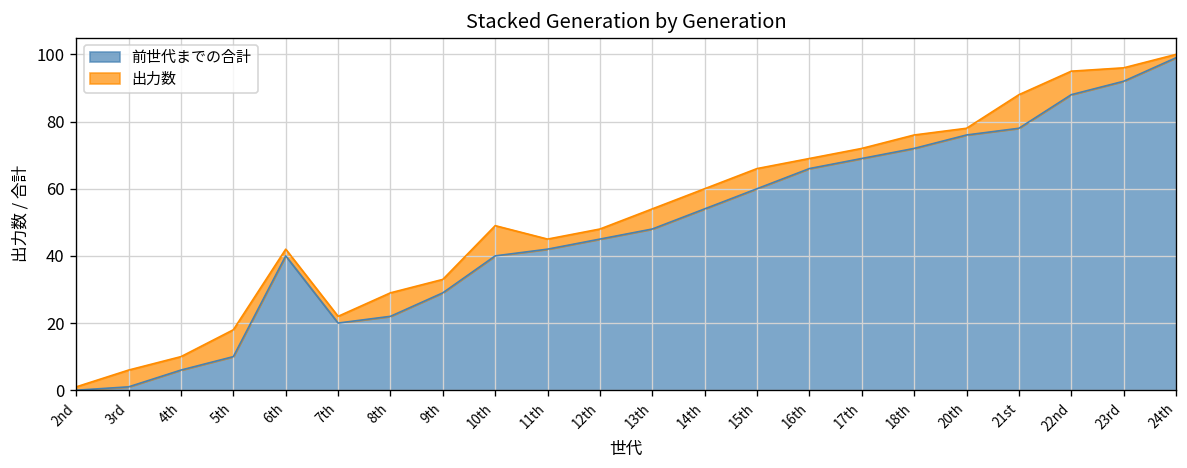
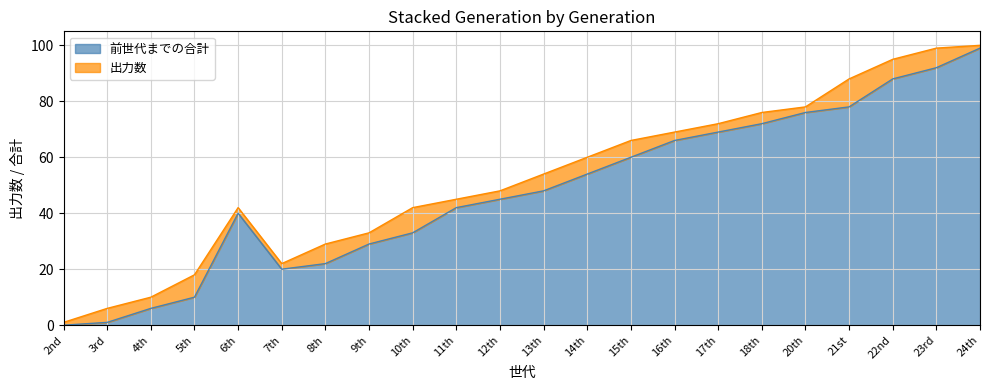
  {
    "前世代までの合計": {
      "2nd": 0,
      "3rd": 1,
      "4th": 6,
      "5th": 10,
      "6th": 40,
      "7th": 20,
      "8th": 22,
      "9th": 29,
-     "10th": 40,
+     "10th": 33,
      "11th": 42,
      "12th": 45,
      "13th": 48,
      "14th": 54,
      "15th": 60,
      "16th": 66,
      "17th": 69,
      "18th": 72,
      "20th": 76,
      "21st": 78,
      "22nd": 88,
      "23rd": 92,
      "24th": 99
    },
    "出力数": {
      "2nd": 1,
      "3rd": 5,
      "4th": 4,
      "5th": 8,
      "6th": 2,
      "7th": 2,
      "8th": 7,
      "9th": 4,
      "10th": 9,
      "11th": 3,
      "12th": 3,
      "13th": 6,
      "14th": 6,
      "15th": 6,
      "16th": 3,
      "17th": 3,
      "18th": 4,
      "20th": 2,
      "21st": 10,
      "22nd": 7,
-     "23rd": 4,
+     "23rd": 7,
      "24th": 1
    }
  }
